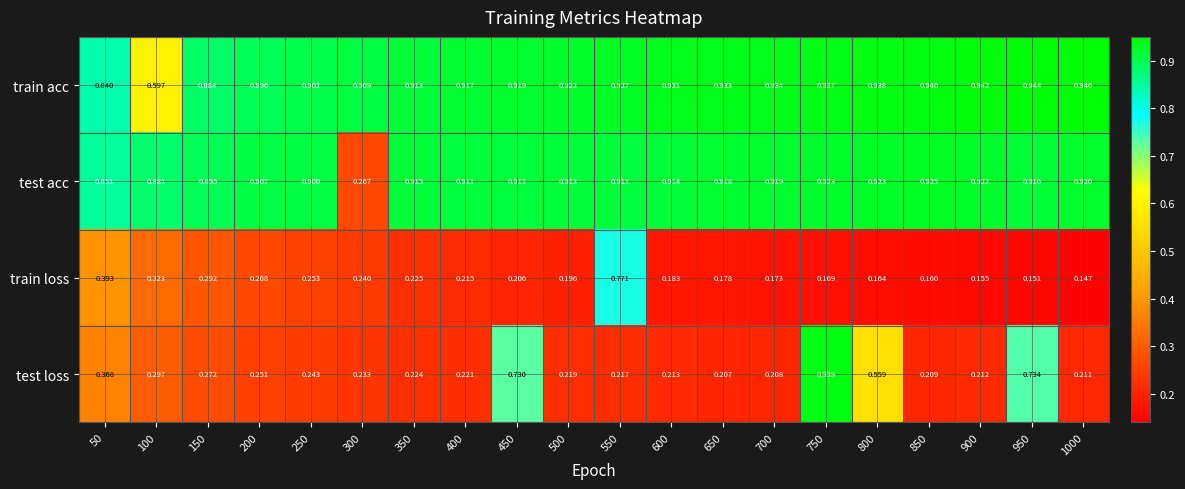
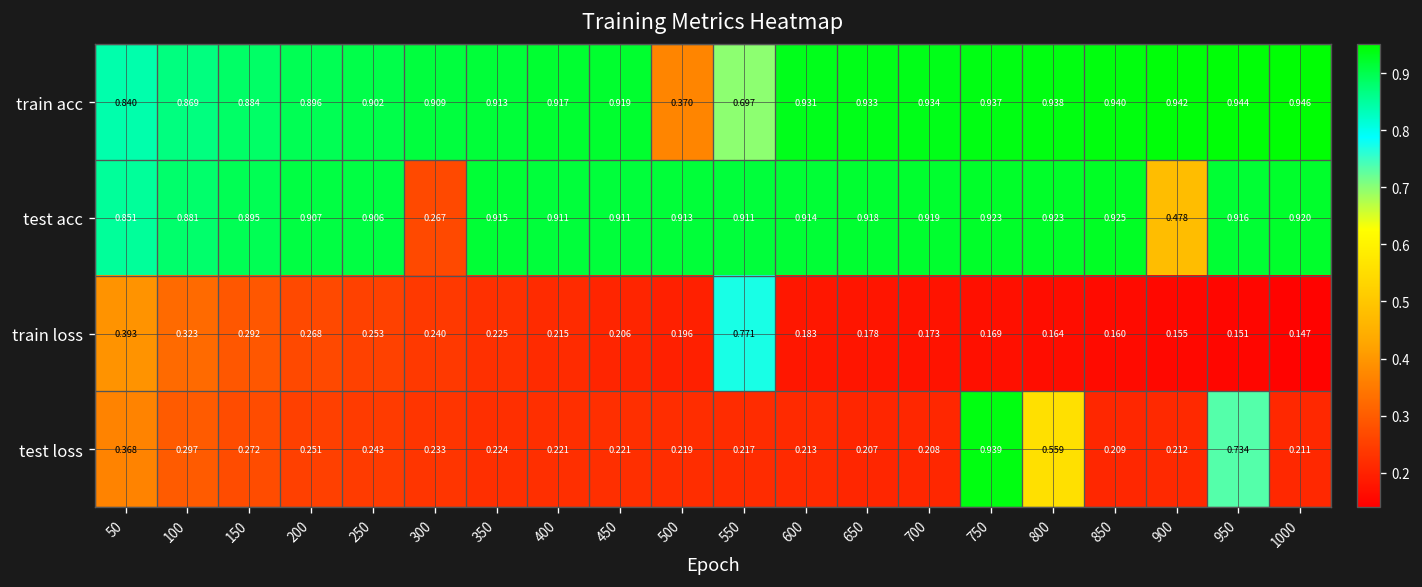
  {
    "train acc": {
      "50": 0.840,
-     "100": 0.597,
+     "100": 0.869,
      "150": 0.884,
      "200": 0.896,
      "250": 0.902,
      "300": 0.909,
      "350": 0.913,
      "400": 0.917,
      "450": 0.919,
-     "500": 0.922,
-     "550": 0.927,
+     "500": 0.370,
+     "550": 0.697,
      "600": 0.931,
      "650": 0.933,
      "700": 0.934,
      "750": 0.937,
      "800": 0.938,
      "850": 0.940,
      "900": 0.942,
      "950": 0.944,
      "1000": 0.946
    },
    "test acc": {
      "50": 0.851,
      "100": 0.881,
      "150": 0.895,
      "200": 0.907,
      "250": 0.906,
      "300": 0.267,
      "350": 0.915,
      "400": 0.911,
      "450": 0.911,
      "500": 0.913,
      "550": 0.911,
      "600": 0.914,
      "650": 0.918,
      "700": 0.919,
      "750": 0.923,
      "800": 0.923,
      "850": 0.925,
-     "900": 0.922,
+     "900": 0.478,
      "950": 0.916,
      "1000": 0.920
    },
    "train loss": {
      "50": 0.393,
      "100": 0.323,
      "150": 0.292,
      "200": 0.268,
      "250": 0.253,
      "300": 0.240,
      "350": 0.225,
      "400": 0.215,
      "450": 0.206,
      "500": 0.196,
      "550": 0.771,
      "600": 0.183,
      "650": 0.178,
      "700": 0.173,
      "750": 0.169,
      "800": 0.164,
      "850": 0.160,
      "900": 0.155,
      "950": 0.151,
      "1000": 0.147
    },
    "test loss": {
      "50": 0.368,
      "100": 0.297,
      "150": 0.272,
      "200": 0.251,
      "250": 0.243,
      "300": 0.233,
      "350": 0.224,
      "400": 0.221,
-     "450": 0.730,
+     "450": 0.221,
      "500": 0.219,
      "550": 0.217,
      "600": 0.213,
      "650": 0.207,
      "700": 0.208,
      "750": 0.939,
      "800": 0.559,
      "850": 0.209,
      "900": 0.212,
      "950": 0.734,
      "1000": 0.211
    }
  }
